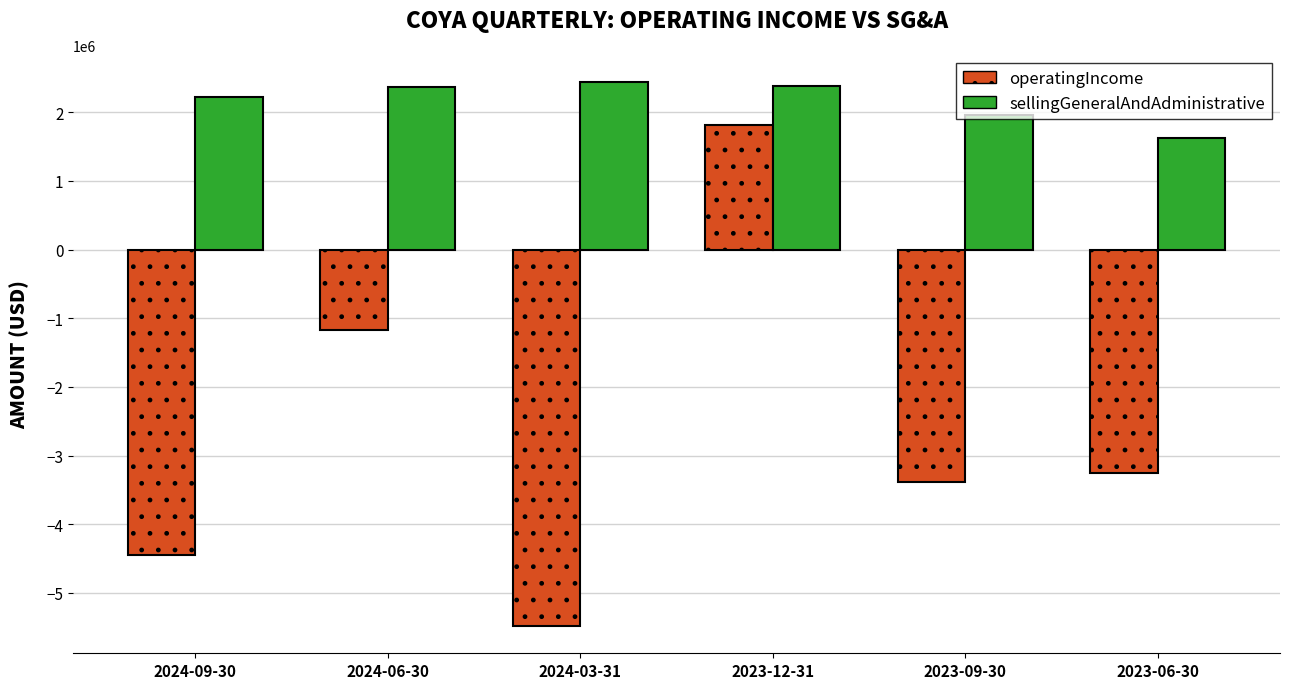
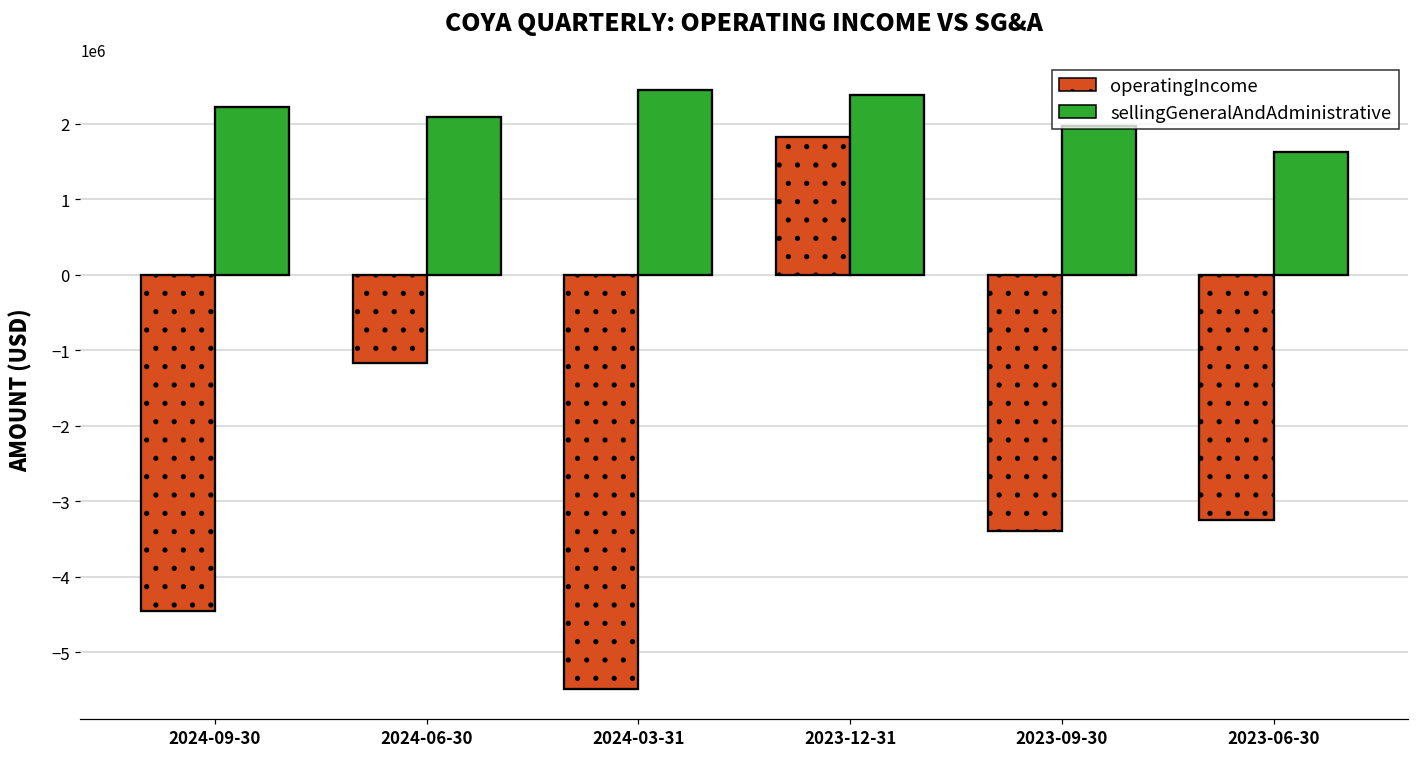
  {
    "operatingIncome": {
      "2024-09-30": -4500000,
      "2024-06-30": -1200000,
      "2024-03-31": -5500000,
      "2023-12-31": 1800000,
      "2023-09-30": -3400000,
      "2023-06-30": -3300000
    },
    "sellingGeneralAndAdministrative": {
      "2024-09-30": 2200000,
-     "2024-06-30": 2400000,
+     "2024-06-30": 2100000,
      "2024-03-31": 2400000,
      "2023-12-31": 2400000,
      "2023-06-30": 1600000
    }
  }
